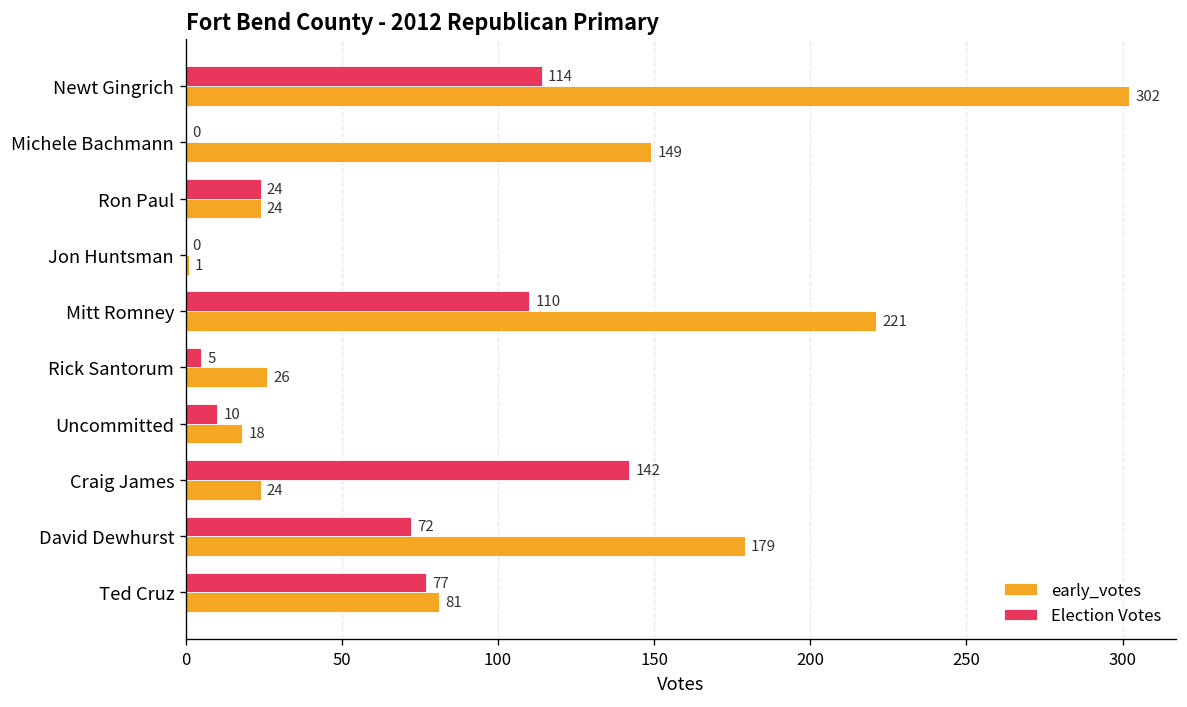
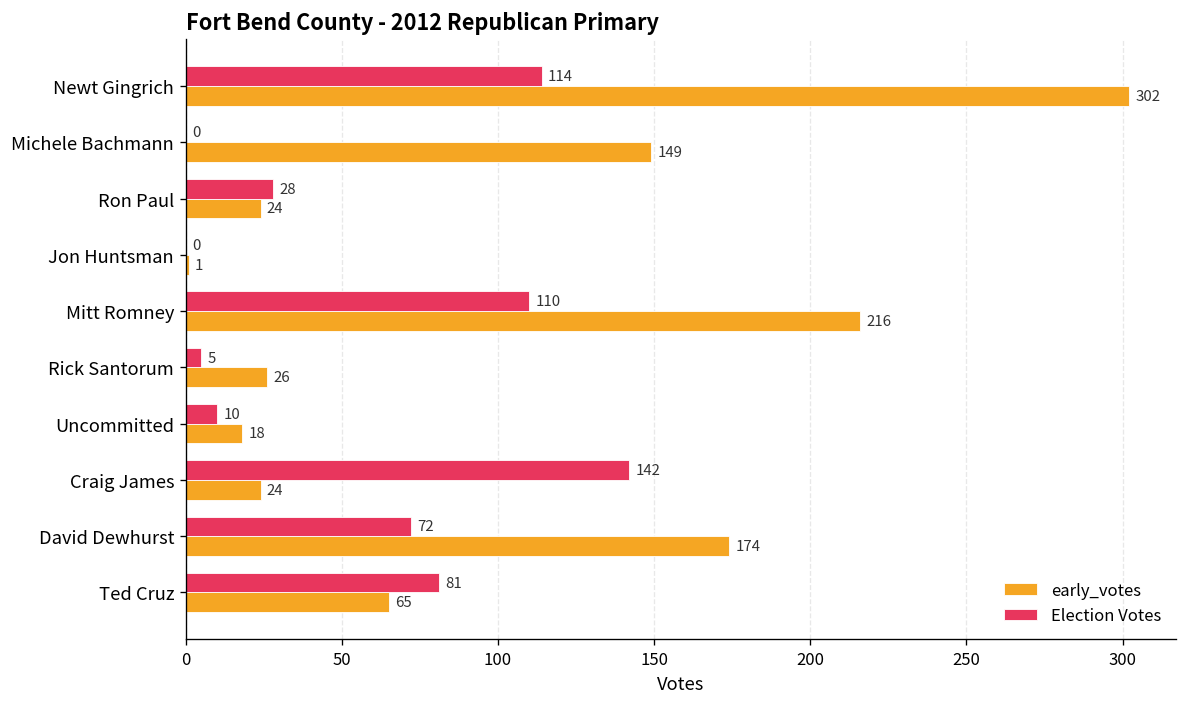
  {
    "early_votes": {
      "Newt Gingrich": 302,
      "Michele Bachmann": 149,
      "Ron Paul": 24,
      "Jon Huntsman": 1,
-     "Mitt Romney": 221,
+     "Mitt Romney": 216,
      "Rick Santorum": 26,
      "Uncommitted": 18,
      "Craig James": 24,
-     "David Dewhurst": 179,
-     "Ted Cruz": 81
+     "David Dewhurst": 174,
+     "Ted Cruz": 65
    },
    "Election Votes": {
      "Newt Gingrich": 114,
      "Michele Bachmann": 0,
-     "Ron Paul": 24,
+     "Ron Paul": 28,
      "Jon Huntsman": 0,
      "Mitt Romney": 110,
      "Rick Santorum": 5,
      "Uncommitted": 10,
      "Craig James": 142,
      "David Dewhurst": 72,
-     "Ted Cruz": 77
+     "Ted Cruz": 81
    }
  }
